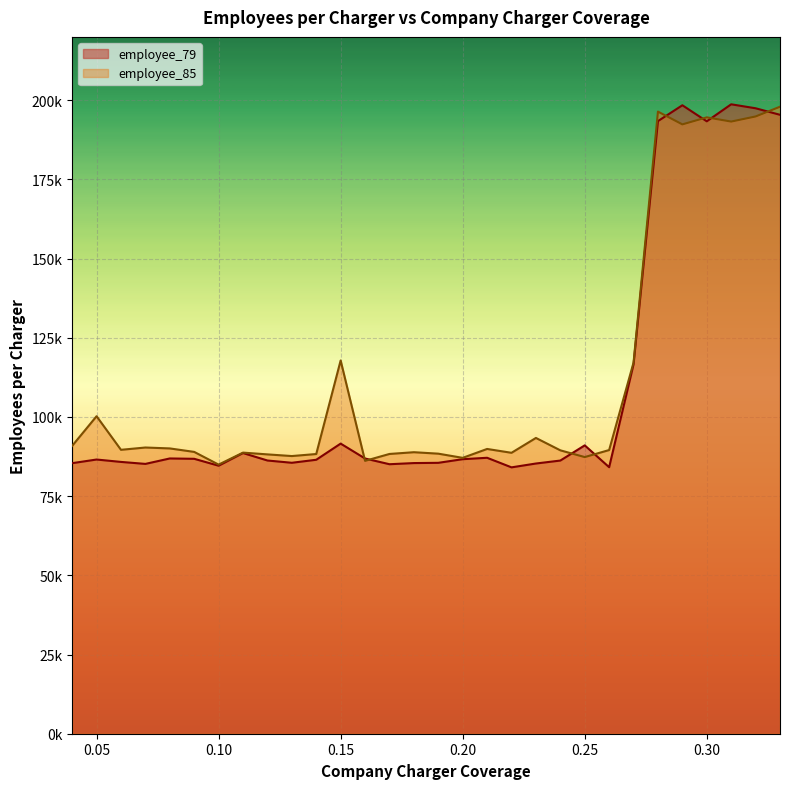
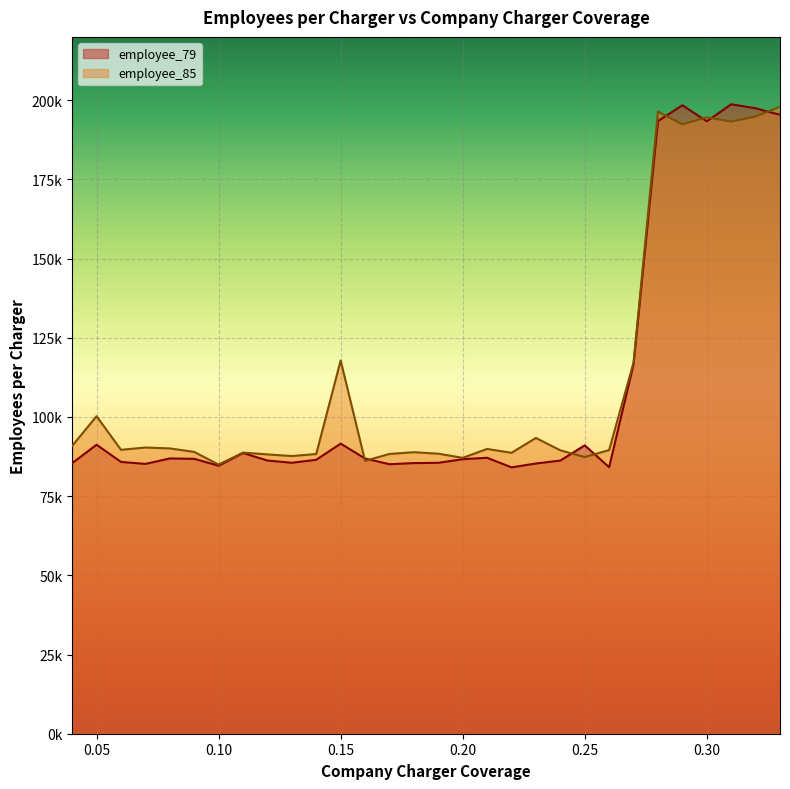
  {
    "employee_79": {
-     "0.05": 87000,
+     "0.05": 91000,
      "0.15": 92000,
      "0.25": 91000,
      "0.30": 193000
    },
    "employee_85": {
      "0.05": 100000,
      "0.15": 118000,
      "0.25": 87000,
      "0.30": 195000
    }
  }
